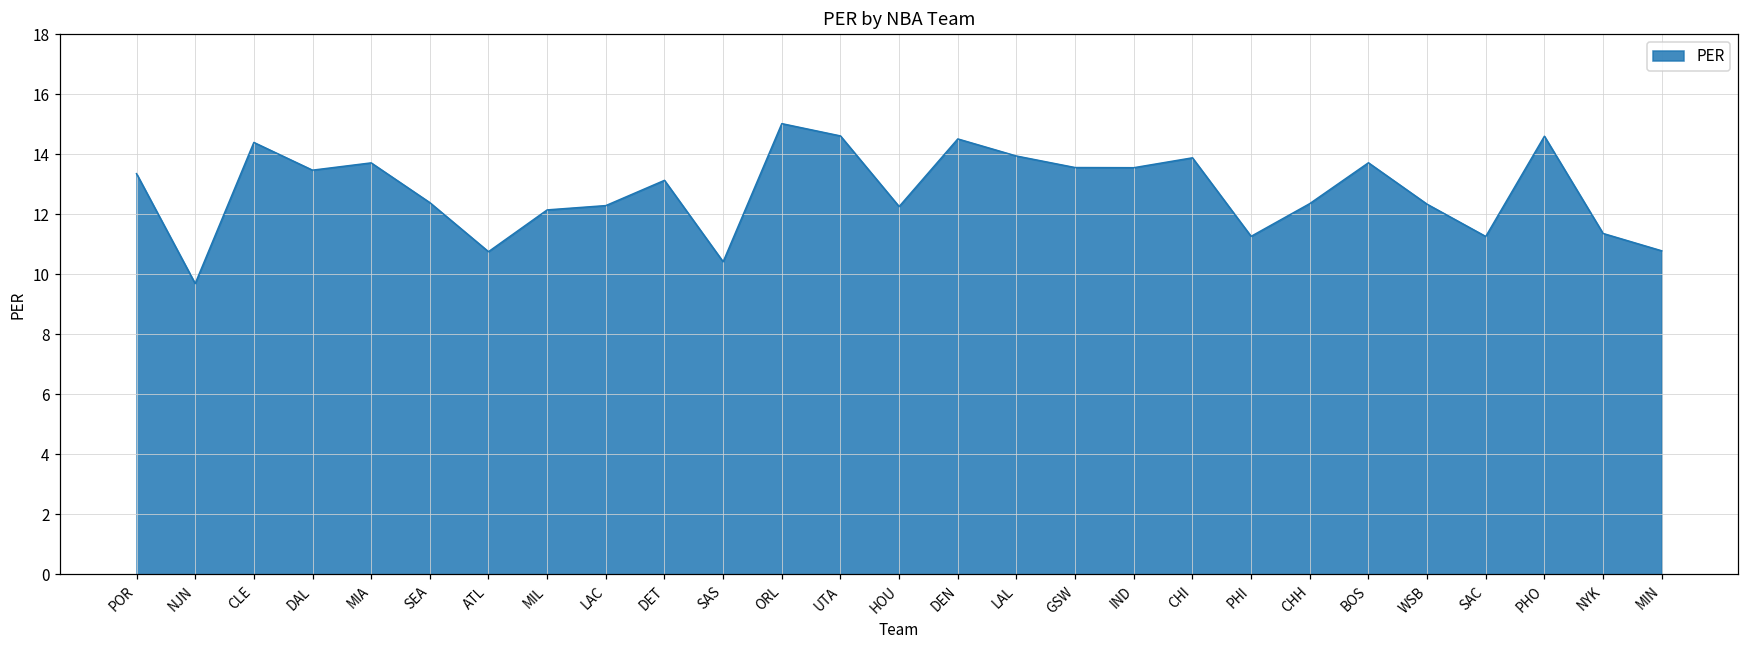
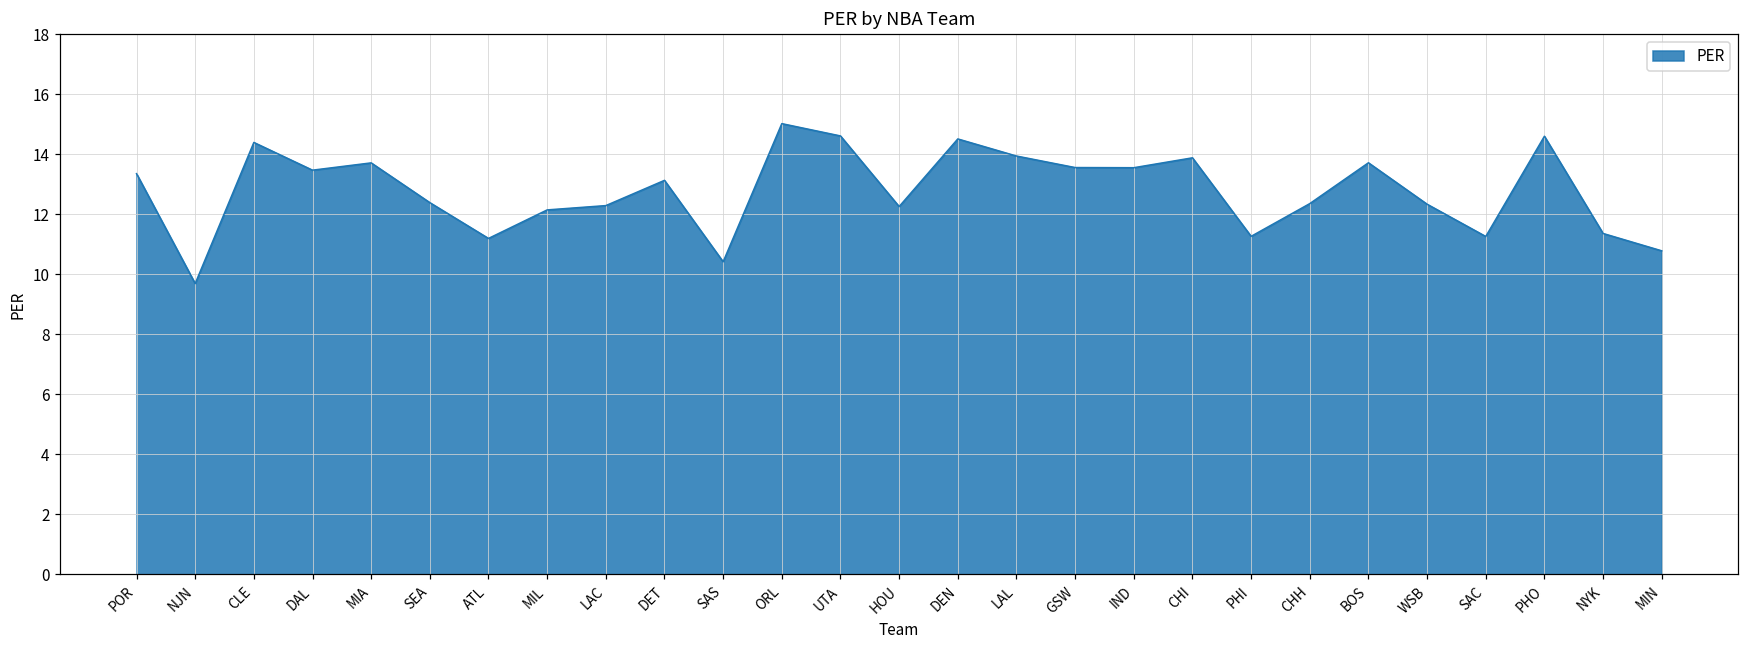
  {
    "POR": 13.4,
    "NJN": 9.7,
    "CLE": 14.4,
    "DAL": 13.5,
    "MIA": 13.7,
    "SEA": 12.4,
-   "ATL": 10.8,
+   "ATL": 11.2,
    "MIL": 12.2,
    "LAC": 12.3,
    "DET": 13.1,
    "SAS": 10.4,
    "ORL": 15.0,
    "UTA": 14.6,
    "HOU": 12.3,
    "DEN": 14.5,
    "LAL": 13.9,
    "GSW": 13.6,
    "IND": 13.6,
    "CHI": 13.9,
    "PHI": 11.3,
    "CHH": 12.4,
    "BOS": 13.7,
    "WSB": 12.3,
    "SAC": 11.3,
    "PHO": 14.6,
    "NYK": 11.4,
    "MIN": 10.8
  }
